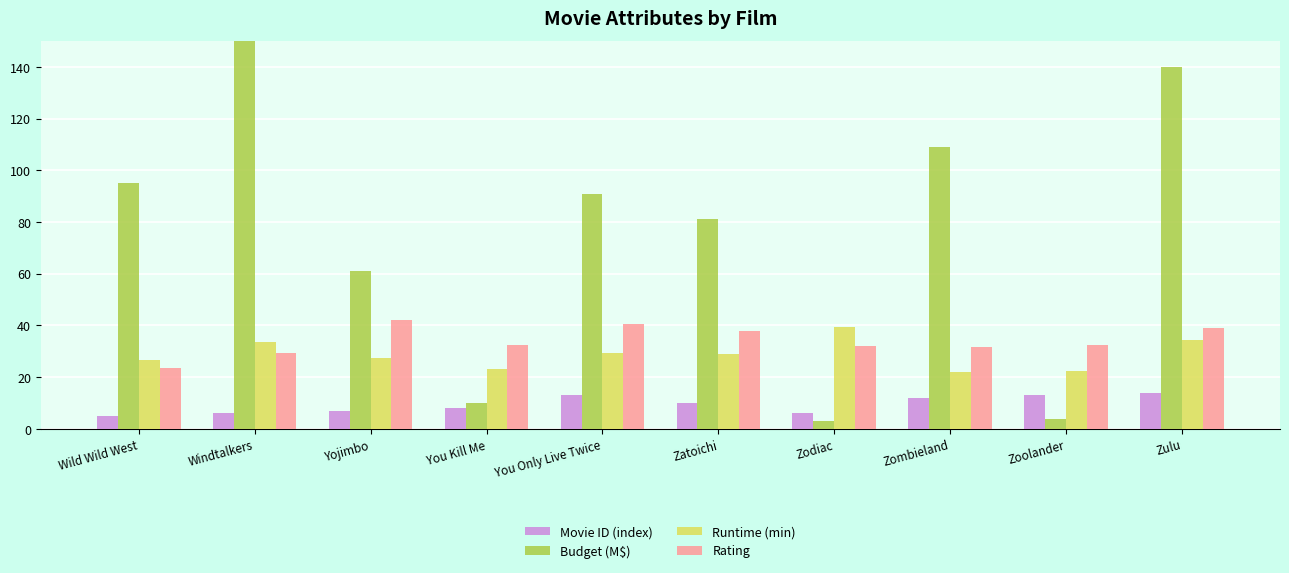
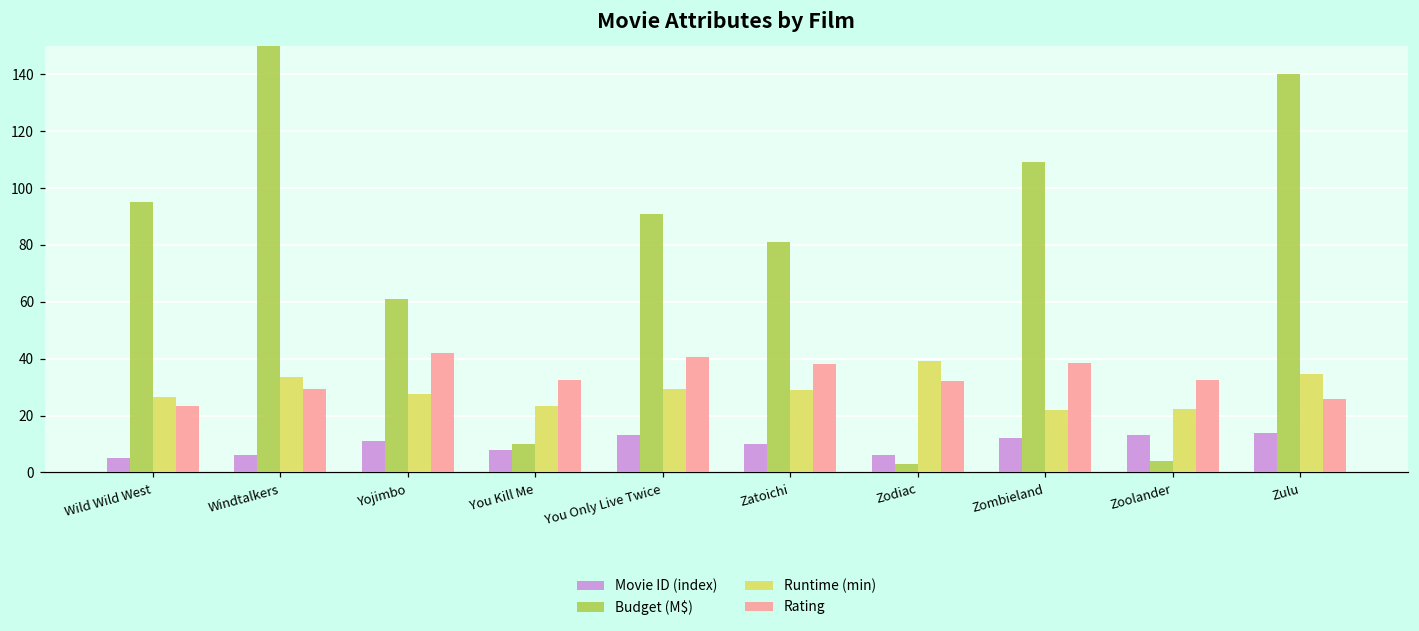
  {
    "Movie ID (index)": {
      "Wild Wild West": 5,
      "Windtalkers": 6,
-     "Yojimbo": 7,
+     "Yojimbo": 11,
      "You Kill Me": 8,
      "You Only Live Twice": 13,
      "Zatoichi": 10,
      "Zodiac": 6,
      "Zombieland": 12,
      "Zoolander": 13,
      "Zulu": 14
    },
    "Rating": {
      "Wild Wild West": 24,
      "Windtalkers": 30,
      "Yojimbo": 42,
      "You Kill Me": 33,
      "You Only Live Twice": 41,
      "Zatoichi": 38,
      "Zodiac": 32,
-     "Zombieland": 32,
+     "Zombieland": 39,
      "Zoolander": 33,
-     "Zulu": 39
+     "Zulu": 26
    }
  }
